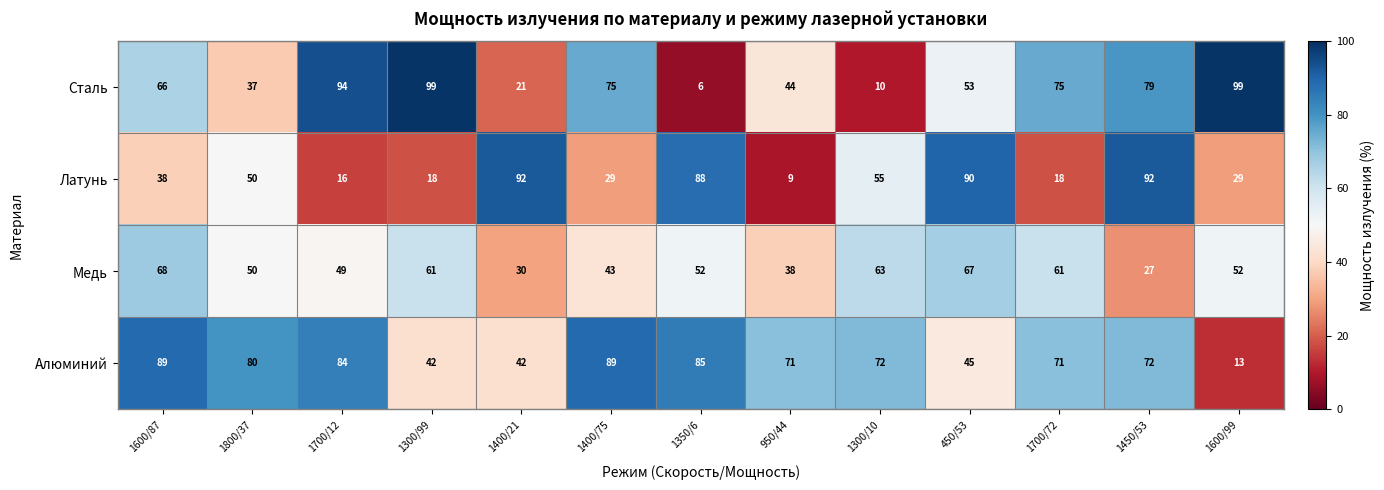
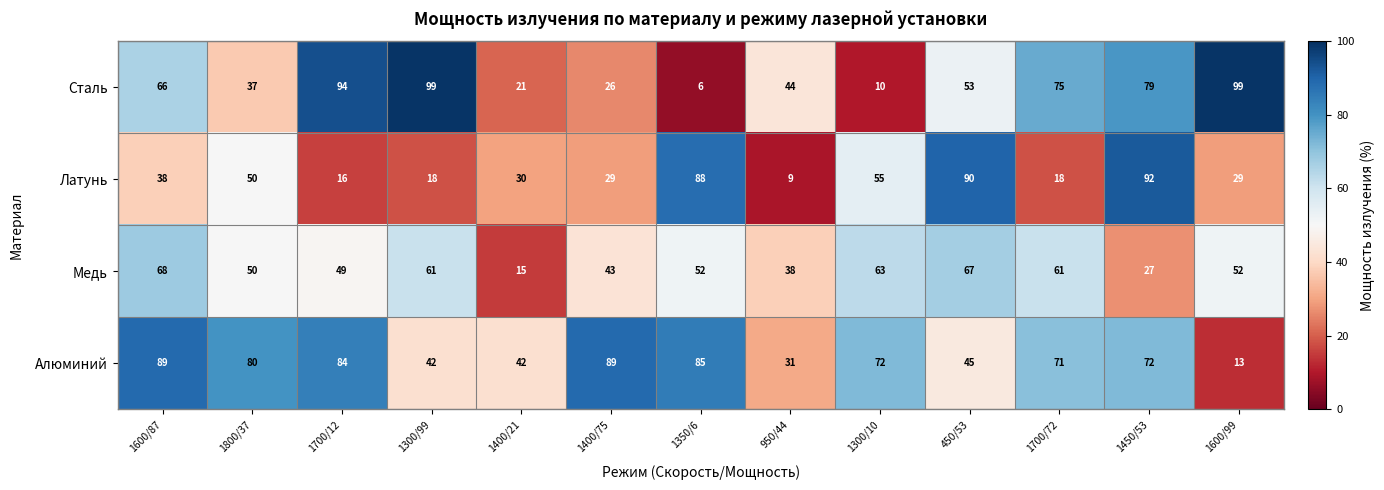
  {
    "Сталь": {
      "1600/87": 66,
      "1800/37": 37,
      "1700/12": 94,
      "1300/99": 99,
      "1400/21": 21,
-     "1400/75": 75,
+     "1400/75": 26,
      "1350/6": 6,
      "950/44": 44,
      "1300/10": 10,
      "450/53": 53,
      "1700/72": 75,
      "1450/53": 79,
      "1600/99": 99
    },
    "Латунь": {
      "1600/87": 38,
      "1800/37": 50,
      "1700/12": 16,
      "1300/99": 18,
-     "1400/21": 92,
+     "1400/21": 30,
      "1400/75": 29,
      "1350/6": 88,
      "950/44": 9,
      "1300/10": 55,
      "450/53": 90,
      "1700/72": 18,
      "1450/53": 92,
      "1600/99": 29
    },
    "Медь": {
      "1600/87": 68,
      "1800/37": 50,
      "1700/12": 49,
      "1300/99": 61,
-     "1400/21": 30,
+     "1400/21": 15,
      "1400/75": 43,
      "1350/6": 52,
      "950/44": 38,
      "1300/10": 63,
      "450/53": 67,
      "1700/72": 61,
      "1450/53": 27,
      "1600/99": 52
    },
    "Алюминий": {
      "1600/87": 89,
      "1800/37": 80,
      "1700/12": 84,
      "1300/99": 42,
      "1400/21": 42,
      "1400/75": 89,
      "1350/6": 85,
-     "950/44": 71,
+     "950/44": 31,
      "1300/10": 72,
      "450/53": 45,
      "1700/72": 71,
      "1450/53": 72,
      "1600/99": 13
    }
  }
